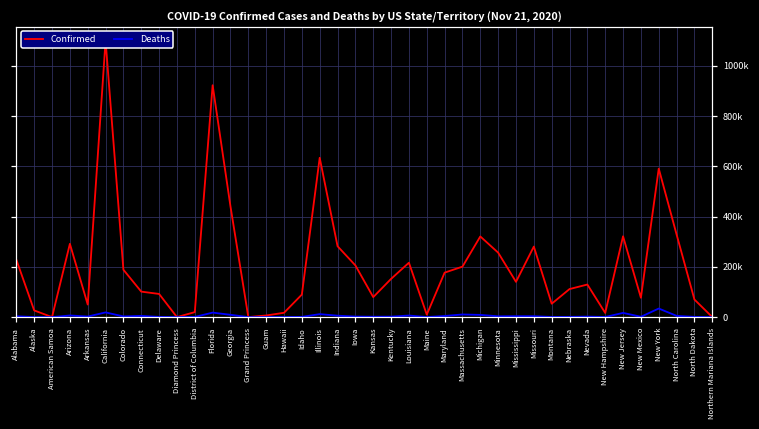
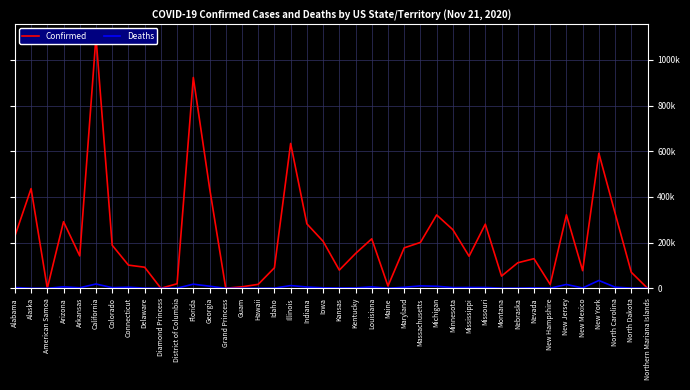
  {
    "Confirmed": {
      "Alabama": 230000,
-     "Alaska": 30000,
+     "Alaska": 440000,
      "Arizona": 290000,
-     "Arkansas": 50000,
+     "Arkansas": 140000,
      "Colorado": 190000,
      "Connecticut": 100000,
      "Delaware": 90000,
      "District of Columbia": 20000,
      "Florida": 920000,
      "Georgia": 440000,
      "Hawaii": 20000,
      "Idaho": 90000,
      "Illinois": 630000,
      "Indiana": 280000,
      "Iowa": 210000,
      "Kansas": 80000,
      "Kentucky": 150000,
      "Louisiana": 220000,
      "Maryland": 180000,
      "Massachusetts": 200000,
      "Michigan": 320000,
      "Minnesota": 260000,
      "Mississippi": 140000,
      "Missouri": 280000,
      "Montana": 50000,
      "Nebraska": 110000,
      "Nevada": 130000,
      "New Hampshire": 20000,
      "New Jersey": 320000,
      "New Mexico": 80000,
      "New York": 590000,
      "North Carolina": 330000,
      "North Dakota": 70000
    },
    "Deaths": {
      "Alabama": 0,
      "Alaska": 0,
      "Arizona": 10000,
      "Arkansas": 0,
      "California": 20000,
      "Colorado": 0,
      "Connecticut": 0,
      "Delaware": 0,
      "District of Columbia": 0,
      "Florida": 20000,
      "Georgia": 10000,
      "Hawaii": 0,
      "Idaho": 0,
      "Illinois": 10000,
      "Indiana": 10000,
      "Iowa": 0,
      "Kansas": 0,
      "Kentucky": 0,
      "Louisiana": 10000,
      "Maryland": 0,
      "Massachusetts": 10000,
      "Michigan": 10000,
      "Minnesota": 0,
      "Mississippi": 0,
      "Missouri": 0,
      "Montana": 0,
      "Nebraska": 0,
      "Nevada": 0,
      "New Hampshire": 0,
      "New Jersey": 20000,
      "New Mexico": 0,
      "New York": 30000,
      "North Carolina": 0,
      "North Dakota": 0
    }
  }
